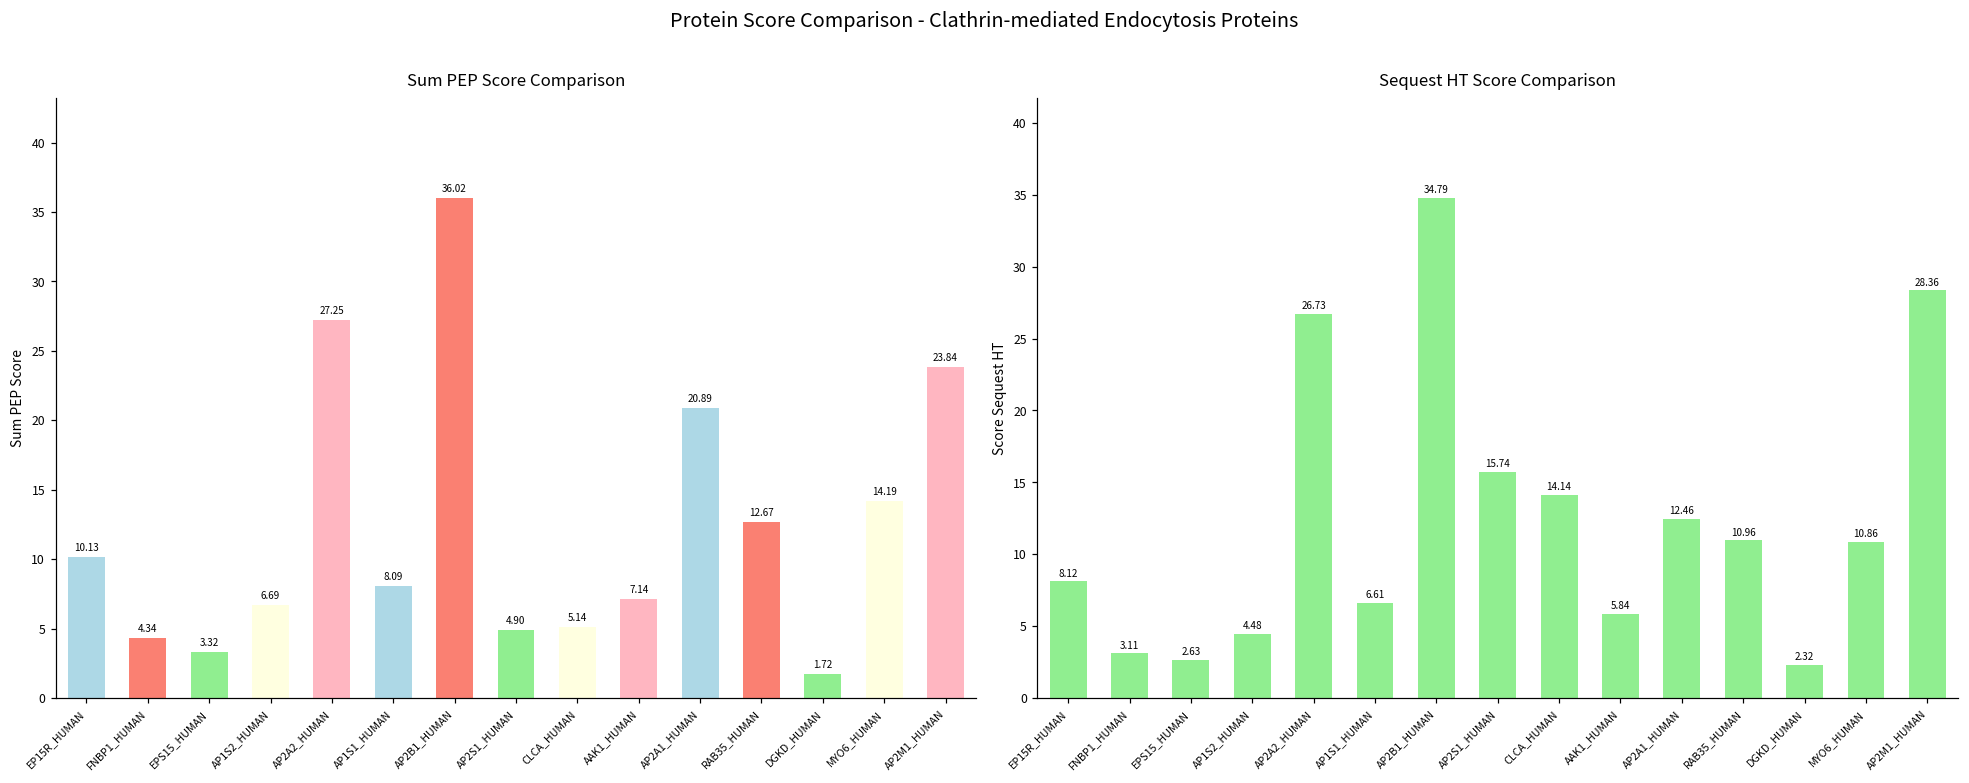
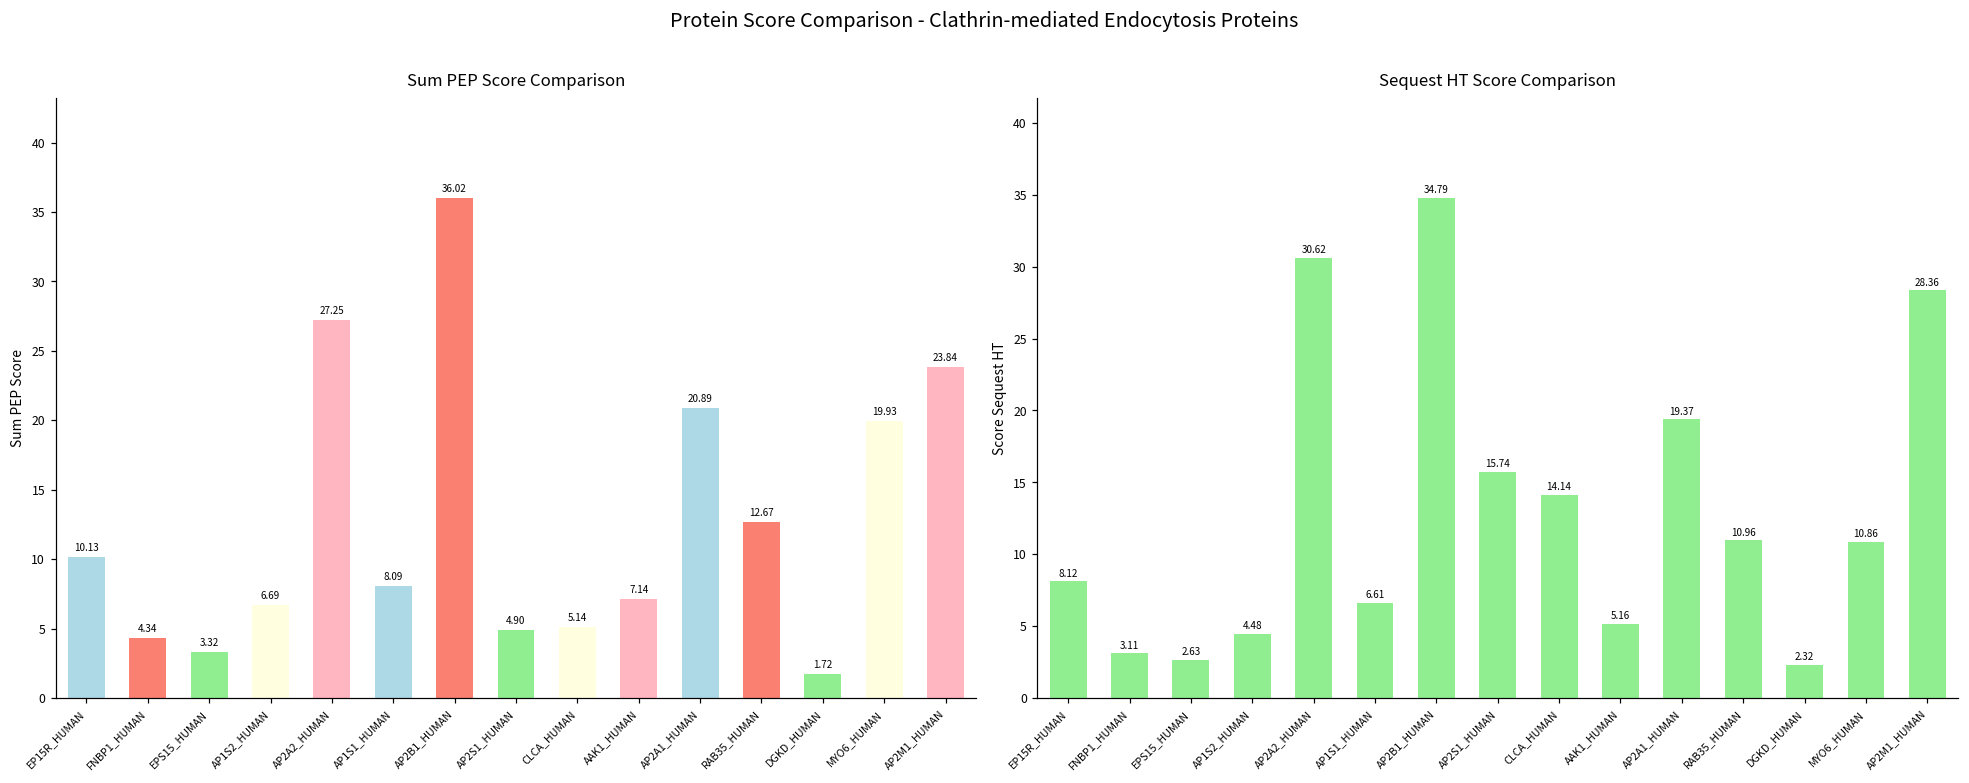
  {
    "Sum PEP Score Comparison": {
      "EP15R_HUMAN": 10.13,
      "FNBP1_HUMAN": 4.34,
      "EPS15_HUMAN": 3.32,
      "AP1S2_HUMAN": 6.69,
      "AP2A2_HUMAN": 27.25,
      "AP1S1_HUMAN": 8.09,
      "AP2B1_HUMAN": 36.02,
      "AP2S1_HUMAN": 4.90,
      "CLCA_HUMAN": 5.14,
      "AAK1_HUMAN": 7.14,
      "AP2A1_HUMAN": 20.89,
      "RAB35_HUMAN": 12.67,
      "DGKD_HUMAN": 1.72,
-     "MYO6_HUMAN": 14.19,
+     "MYO6_HUMAN": 19.93,
      "AP2M1_HUMAN": 23.84
    },
    "Sequest HT Score Comparison": {
      "EP15R_HUMAN": 8.12,
      "FNBP1_HUMAN": 3.11,
      "EPS15_HUMAN": 2.63,
      "AP1S2_HUMAN": 4.48,
-     "AP2A2_HUMAN": 26.73,
+     "AP2A2_HUMAN": 30.62,
      "AP1S1_HUMAN": 6.61,
      "AP2B1_HUMAN": 34.79,
      "AP2S1_HUMAN": 15.74,
      "CLCA_HUMAN": 14.14,
-     "AAK1_HUMAN": 5.84,
-     "AP2A1_HUMAN": 12.46,
+     "AAK1_HUMAN": 5.16,
+     "AP2A1_HUMAN": 19.37,
      "RAB35_HUMAN": 10.96,
      "DGKD_HUMAN": 2.32,
      "MYO6_HUMAN": 10.86,
      "AP2M1_HUMAN": 28.36
    }
  }
